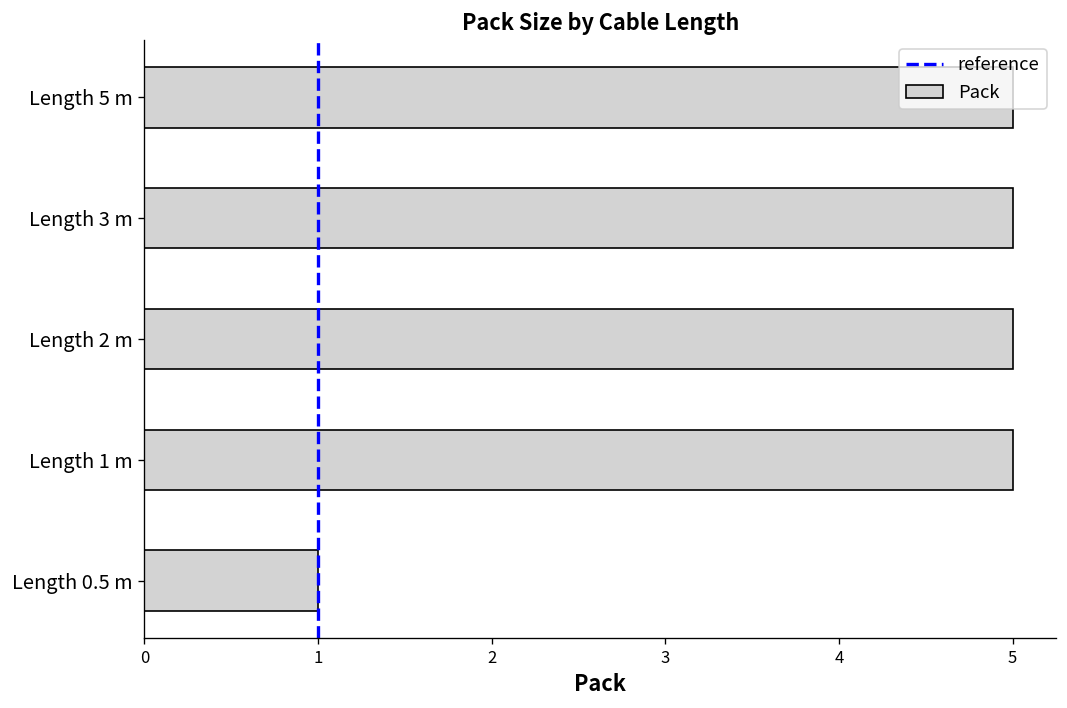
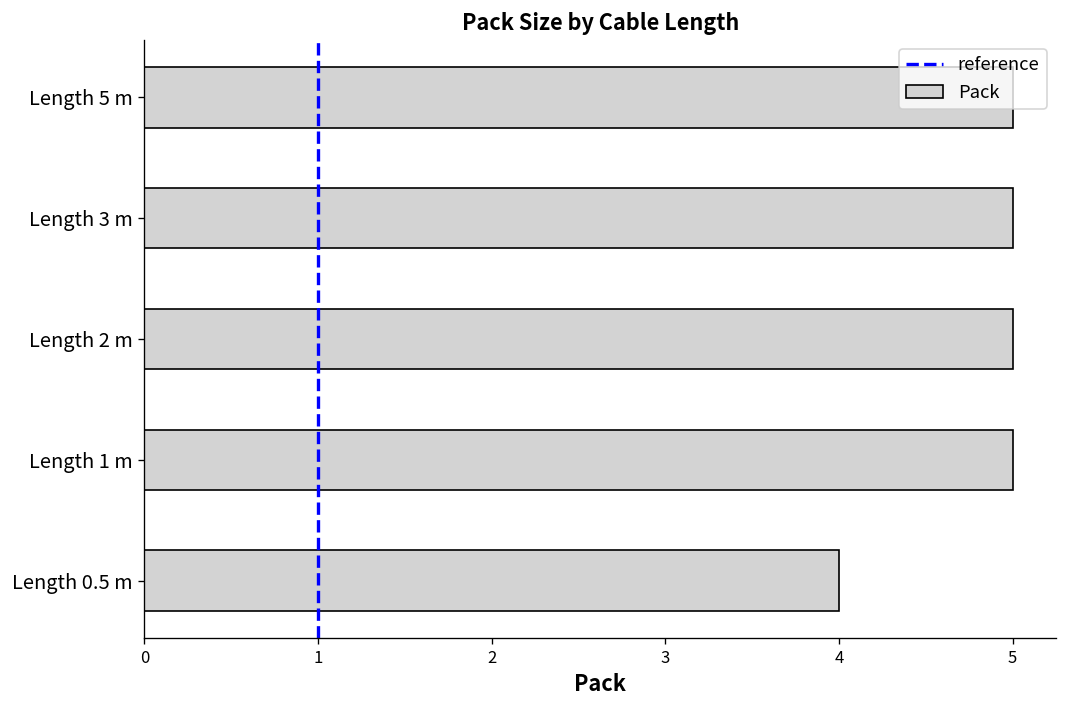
  {
    "Length 3 m": 5,
    "Length 2 m": 5,
    "Length 1 m": 5,
-   "Length 0.5 m": 1
+   "Length 0.5 m": 4
  }
